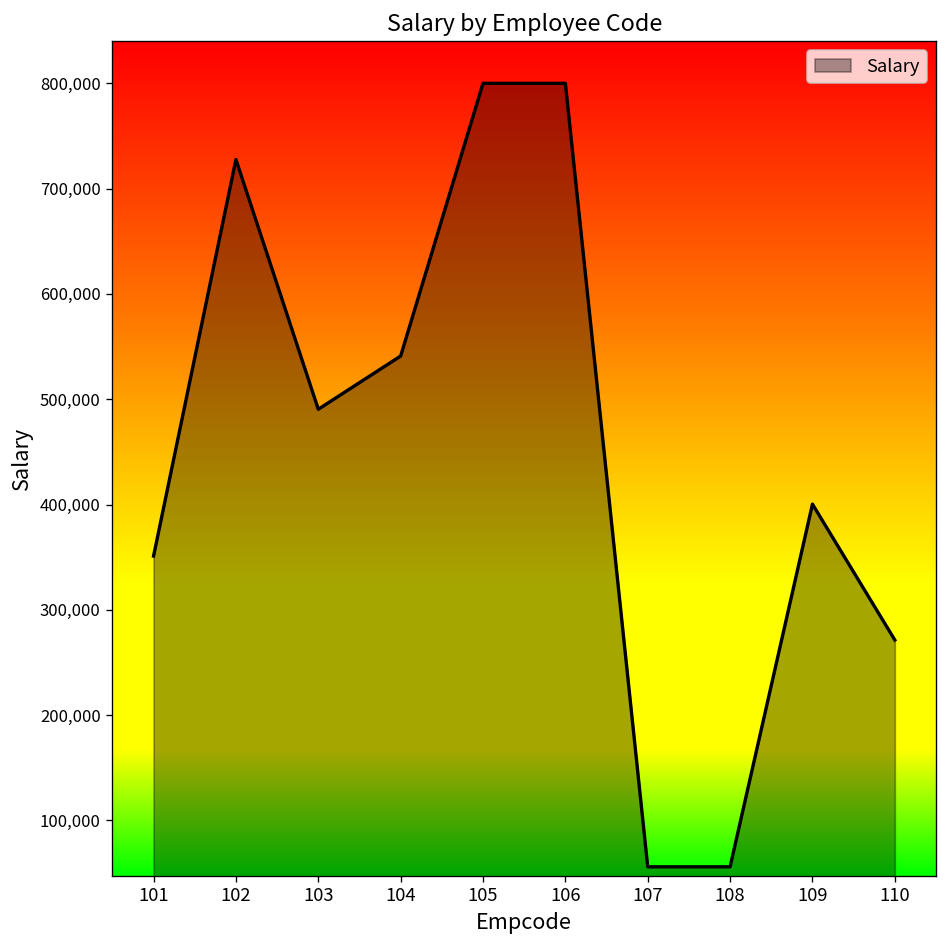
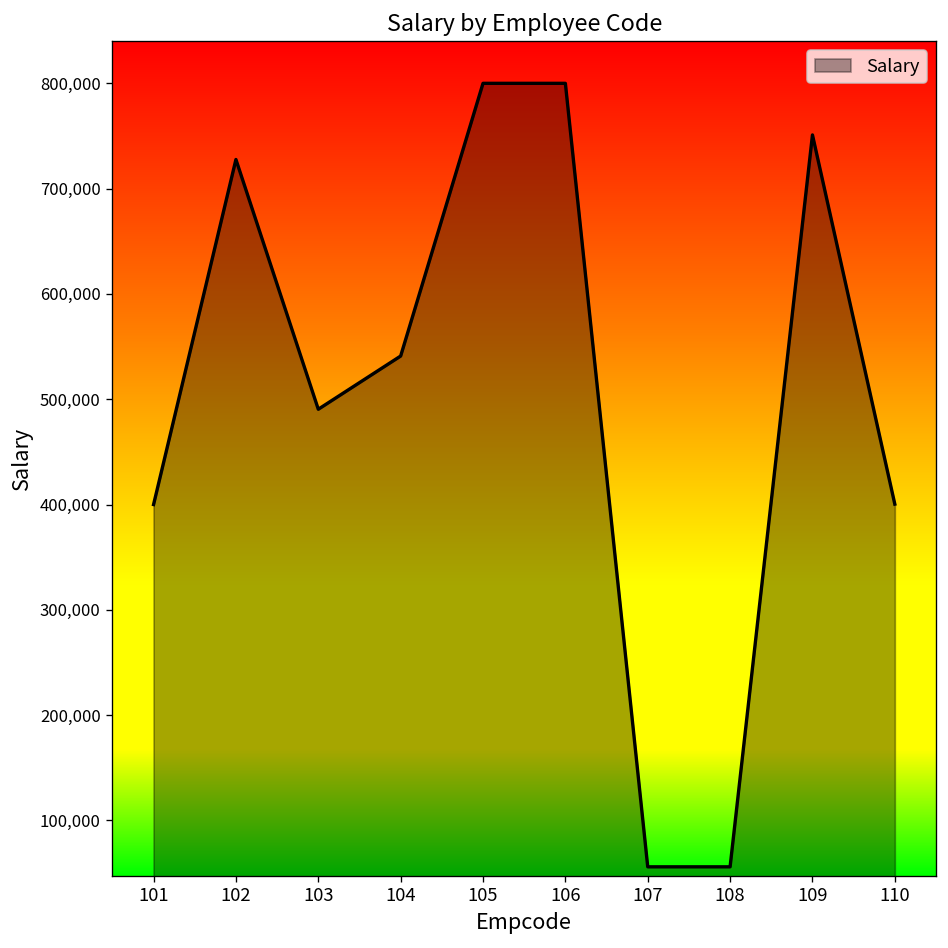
  {
-   "101": "350,000",
+   "101": "400,000",
    "102": "730,000",
    "103": "490,000",
    "104": "540,000",
    "105": "800,000",
    "106": "800,000",
    "107": "60,000",
    "108": "60,000",
-   "109": "400,000",
-   "110": "270,000"
+   "109": "750,000",
+   "110": "400,000"
  }
